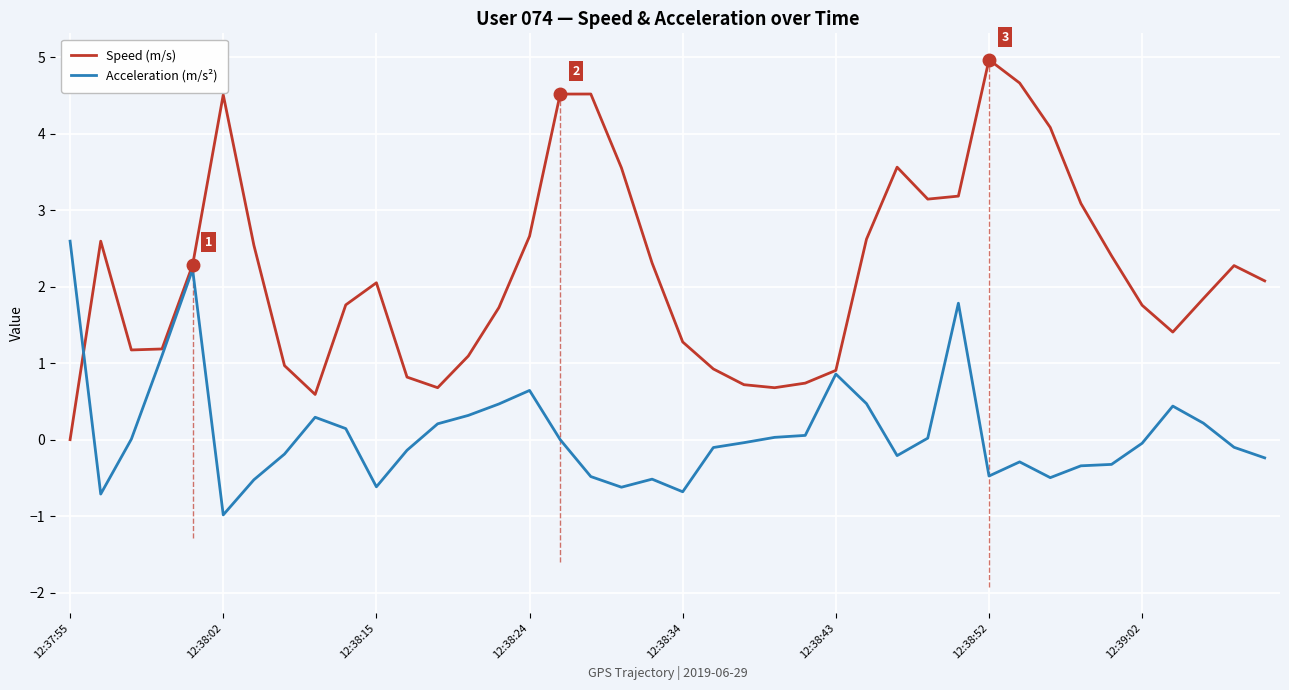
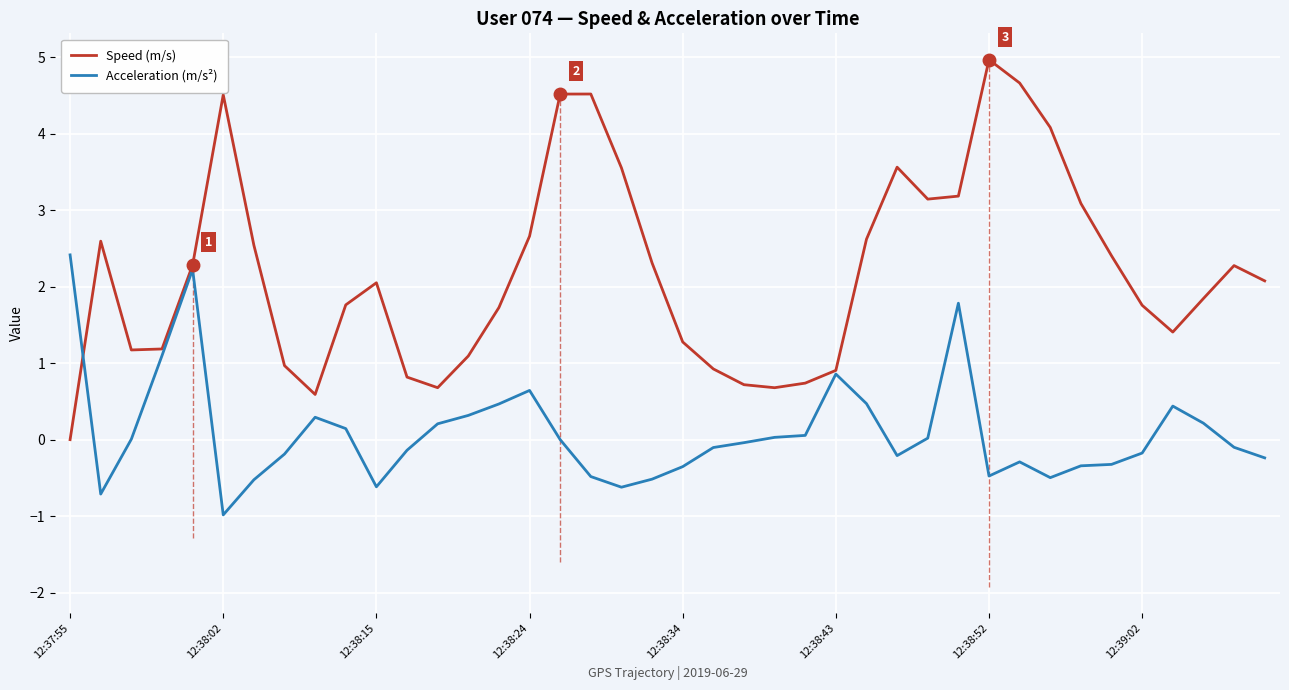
  {
    "Acceleration (m/s²)": {
-     "12:37:55": 2.6,
+     "12:37:55": 2.4,
      "12:38:02": -1.0,
      "12:38:15": -0.6,
      "12:38:24": 0.6,
-     "12:38:34": -0.7,
+     "12:38:34": -0.4,
      "12:38:43": 0.9,
      "12:38:52": -0.5,
-     "12:39:02": 0.0
+     "12:39:02": -0.2
    }
  }
